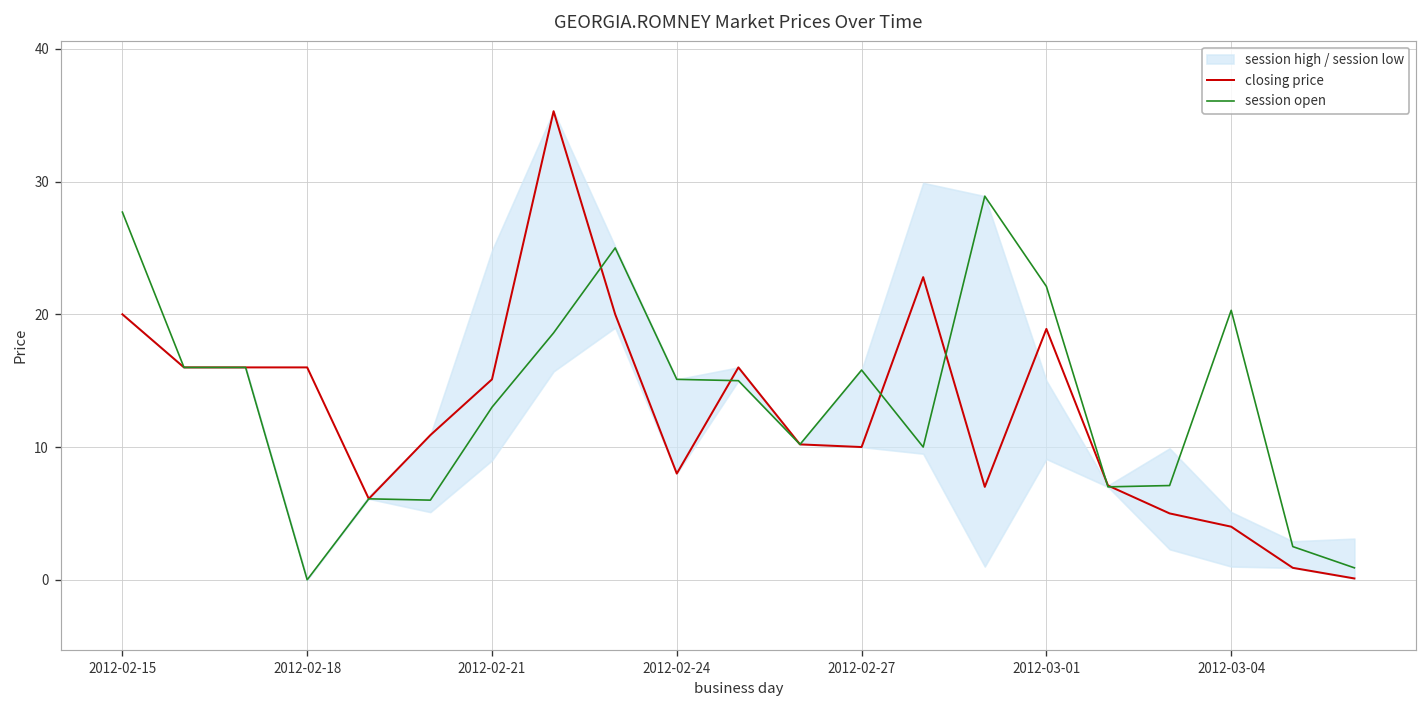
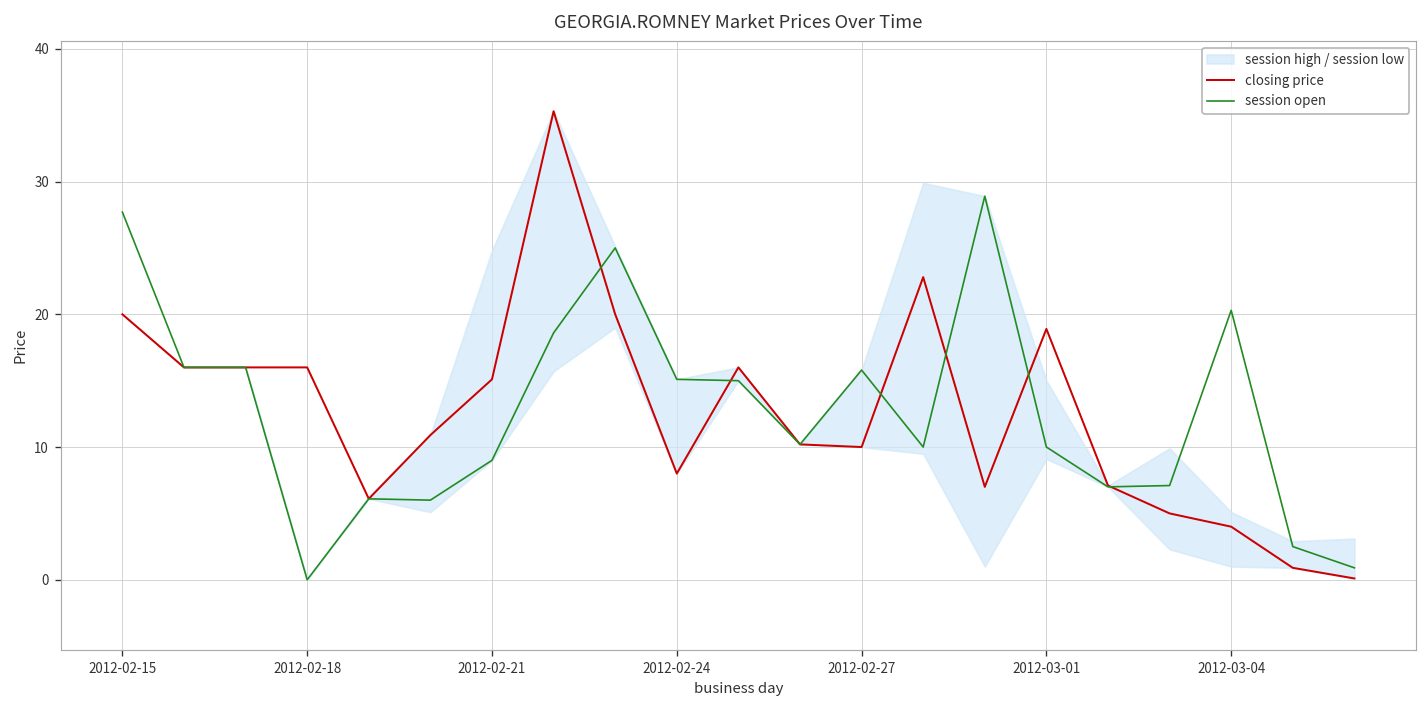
  {
    "closing price": {
      "2012-02-18": 16.0,
      "2012-02-21": 15.1,
      "2012-02-24": 8.0,
      "2012-02-27": 10.0,
      "2012-03-01": 18.9,
      "2012-03-04": 4.0
    },
    "session open": {
      "2012-02-15": 27.7,
-     "2012-02-21": 13,
-     "2012-03-01": 22.1,
+     "2012-02-21": 9,
+     "2012-03-01": 10.0,
      "2012-03-04": 20.3
    }
  }
